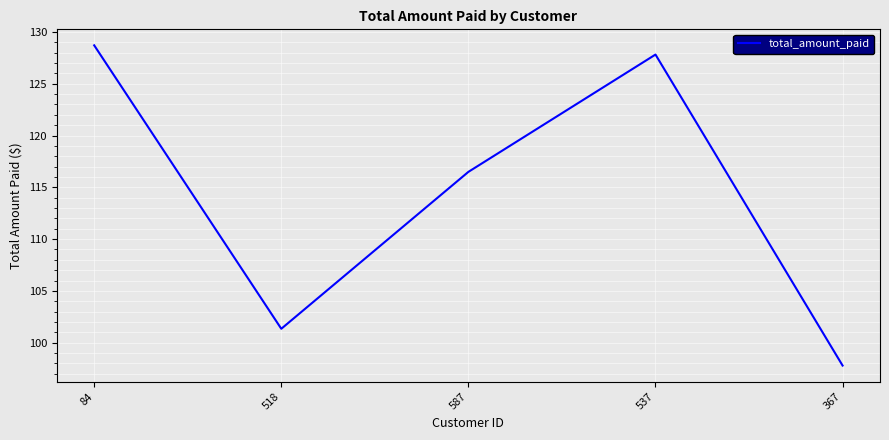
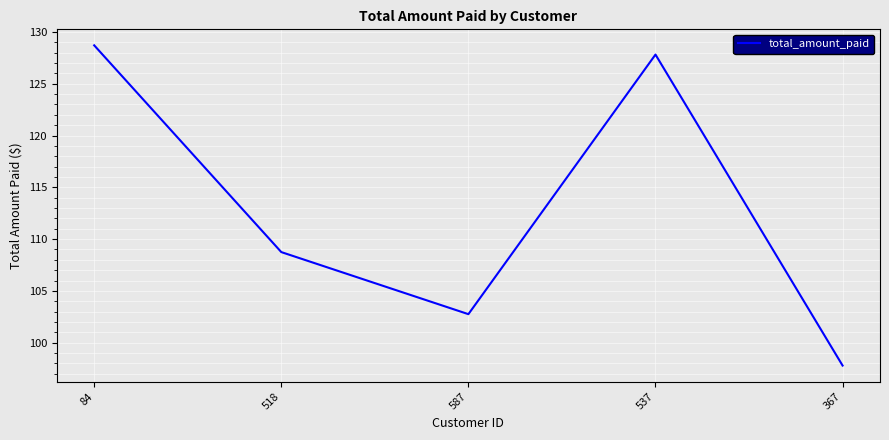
  {
    "84": 128.7,
-   "518": 101.4,
-   "587": 116.5,
+   "518": 108.8,
+   "587": 102.8,
    "537": 127.8,
    "367": 97.8
  }
